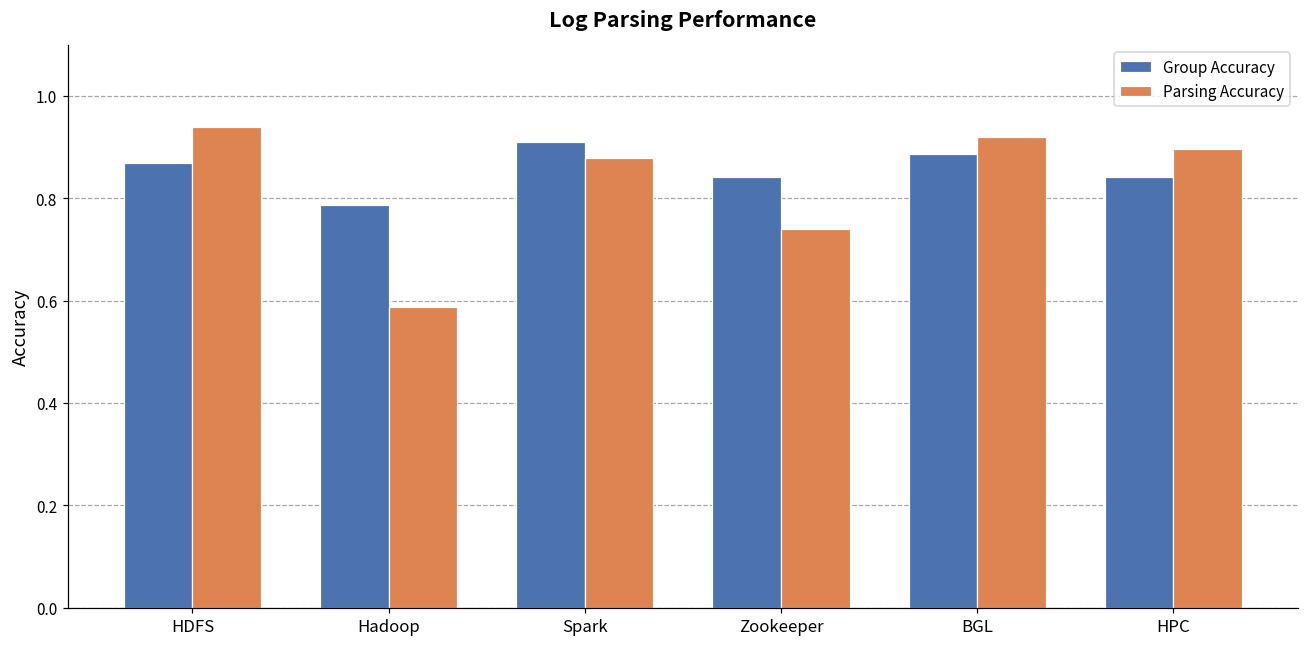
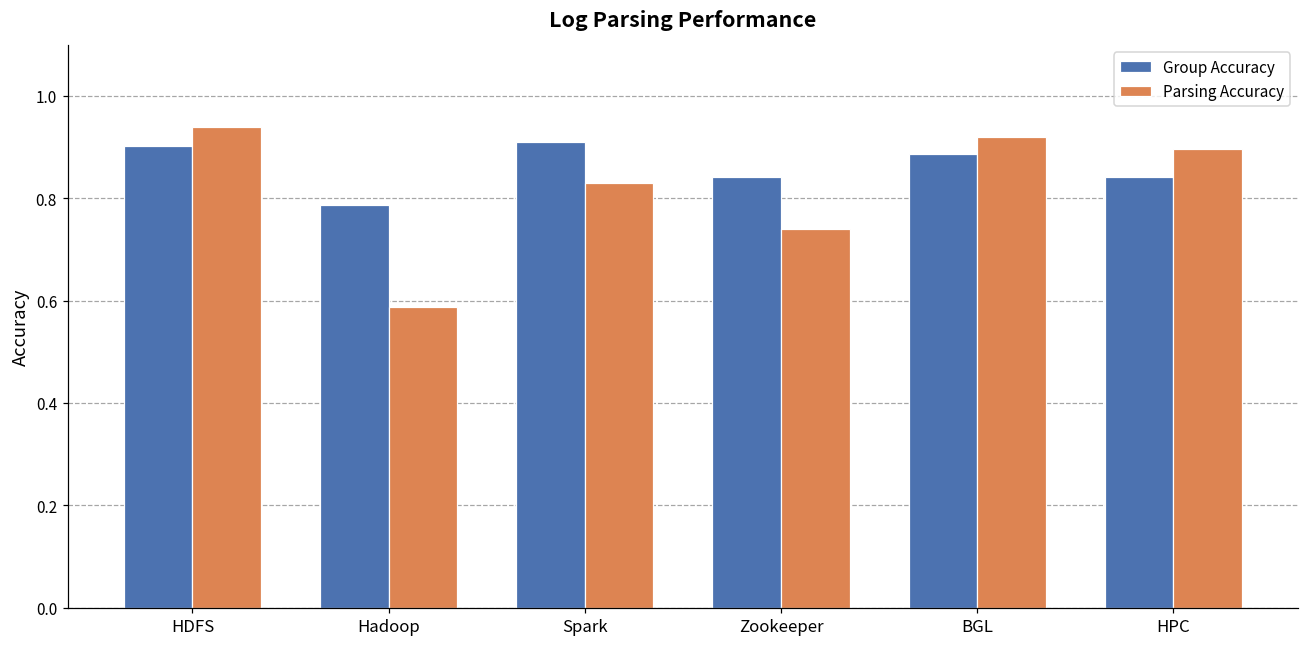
  {
    "Group Accuracy": {
-     "HDFS": 0.87,
+     "HDFS": 0.90,
      "Hadoop": 0.79,
      "Spark": 0.91,
      "Zookeeper": 0.84,
      "BGL": 0.89,
      "HPC": 0.84
    },
    "Parsing Accuracy": {
      "HDFS": 0.94,
      "Hadoop": 0.59,
-     "Spark": 0.88,
+     "Spark": 0.83,
      "Zookeeper": 0.74,
      "BGL": 0.92,
      "HPC": 0.90
    }
  }
